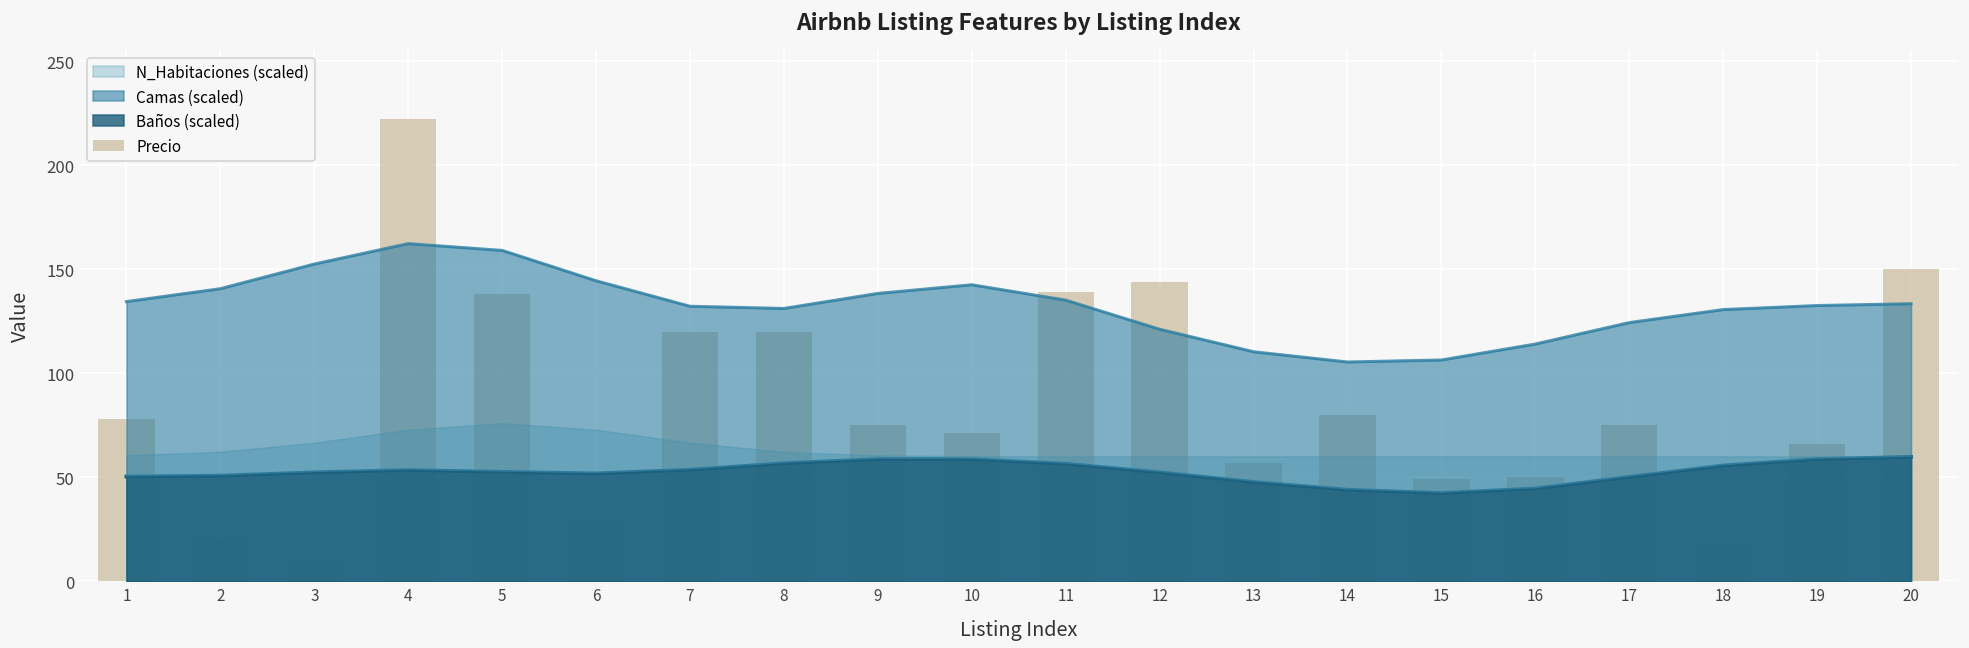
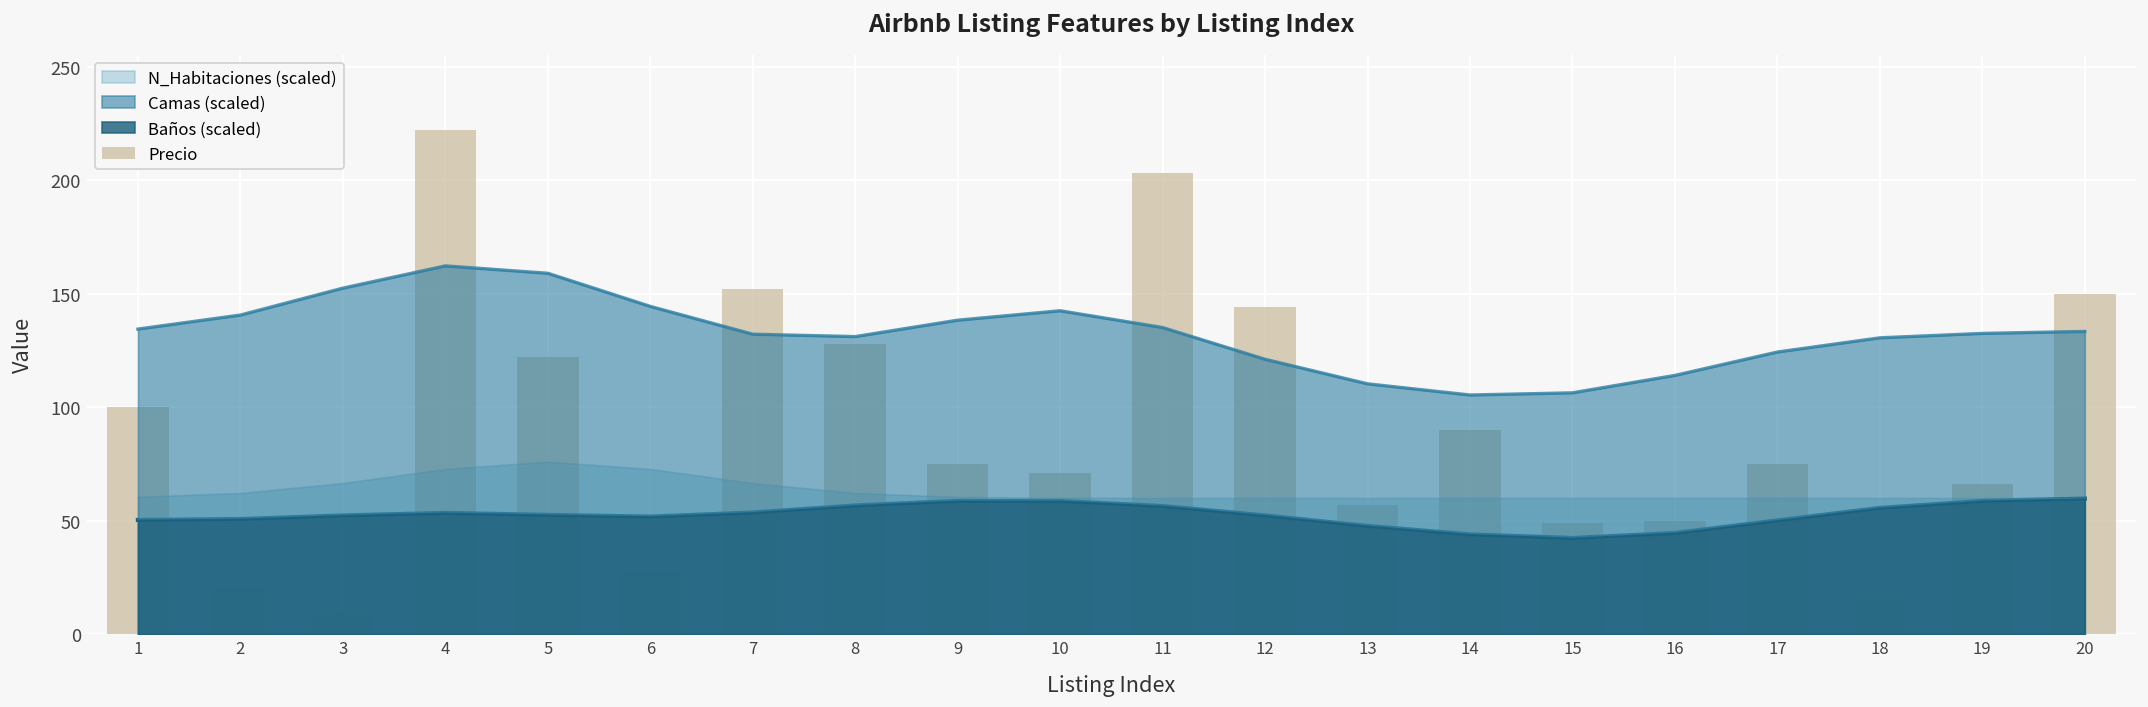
  {
    "Precio": {
-     "1": 78,
+     "1": 100,
      "2": 20,
      "3": 9,
      "4": 222,
-     "5": 138,
+     "5": 122,
      "6": 28,
-     "7": 120,
-     "8": 120,
+     "7": 152,
+     "8": 128,
      "9": 75,
      "10": 71,
-     "11": 139,
+     "11": 203,
      "12": 144,
      "13": 57,
-     "14": 80,
+     "14": 90,
      "15": 49,
      "16": 50,
      "17": 75,
      "18": 18,
      "19": 66,
      "20": 150
    },
    "N_Habitaciones (scaled)": {
      "1": 61,
      "2": 62,
      "3": 67,
      "4": 73,
      "5": 76,
      "6": 73,
      "7": 67,
      "8": 62,
      "9": 60,
      "10": 60,
      "11": 60,
      "12": 60,
      "13": 60,
      "14": 60,
      "15": 60,
      "16": 60,
      "17": 60,
      "18": 60
    }
  }
